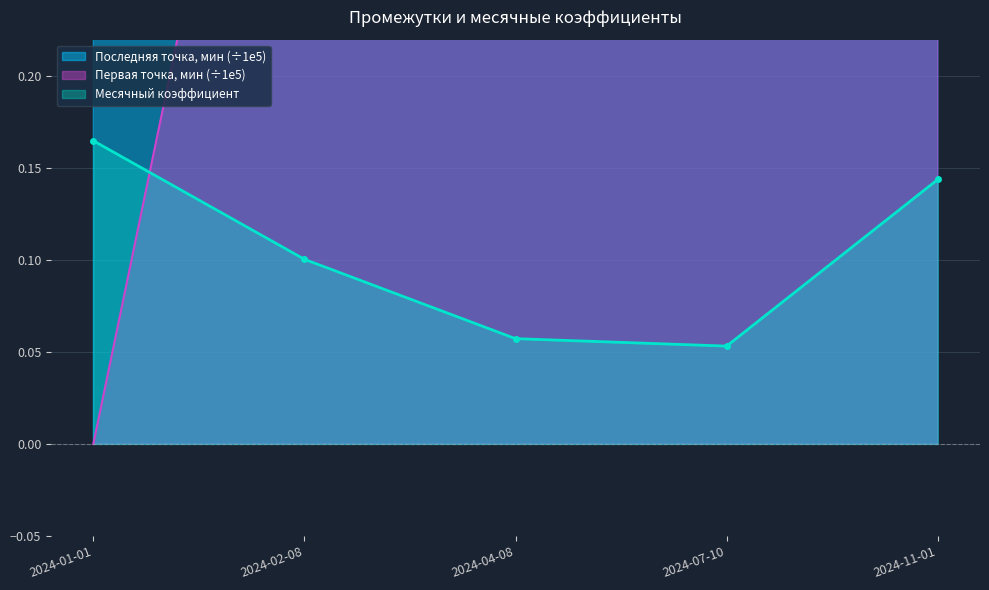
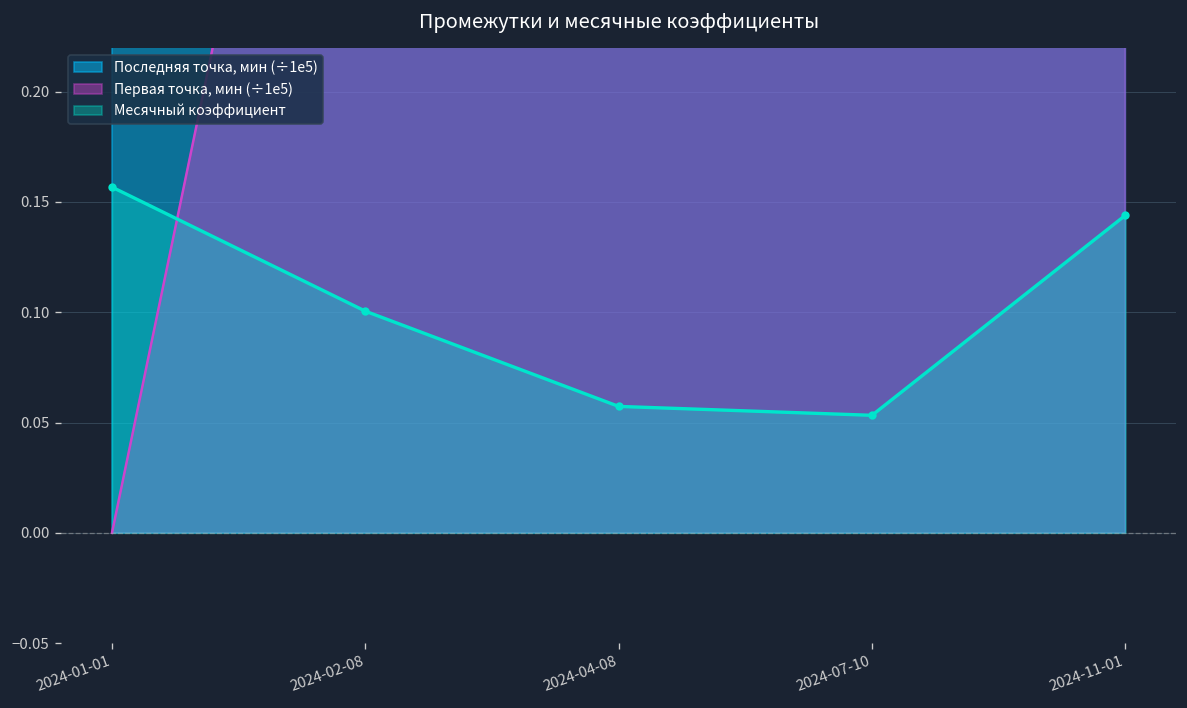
  {
    "Первая точка, мин (÷1e5)": {
      "2024-01-01": 0.000
    },
    "Месячный коэффициент": {
-     "2024-01-01": 0.165,
+     "2024-01-01": 0.157,
      "2024-02-08": 0.101,
      "2024-04-08": 0.057,
      "2024-07-10": 0.053,
      "2024-11-01": 0.144
    }
  }
